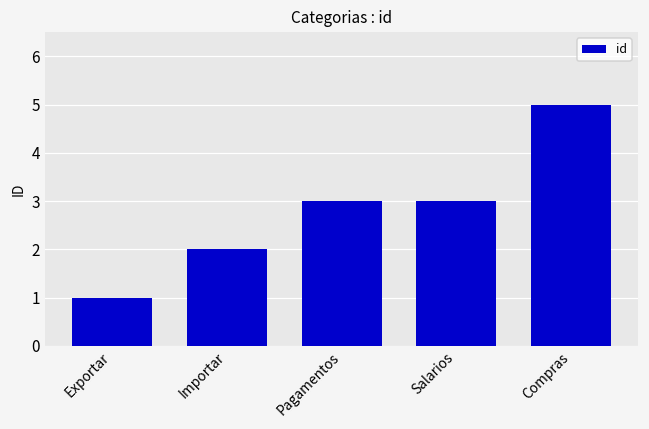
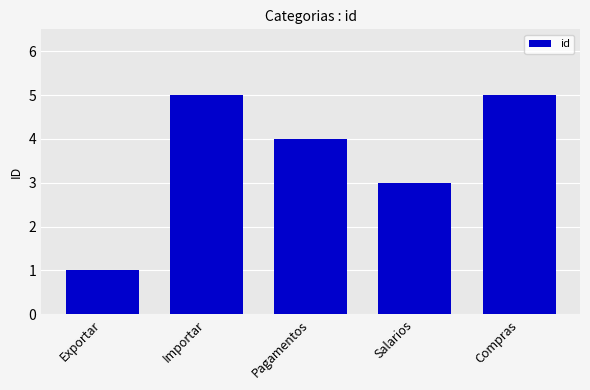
  {
    "Exportar": 1,
-   "Importar": 2,
-   "Pagamentos": 3,
+   "Importar": 5,
+   "Pagamentos": 4,
    "Salarios": 3,
    "Compras": 5
  }
